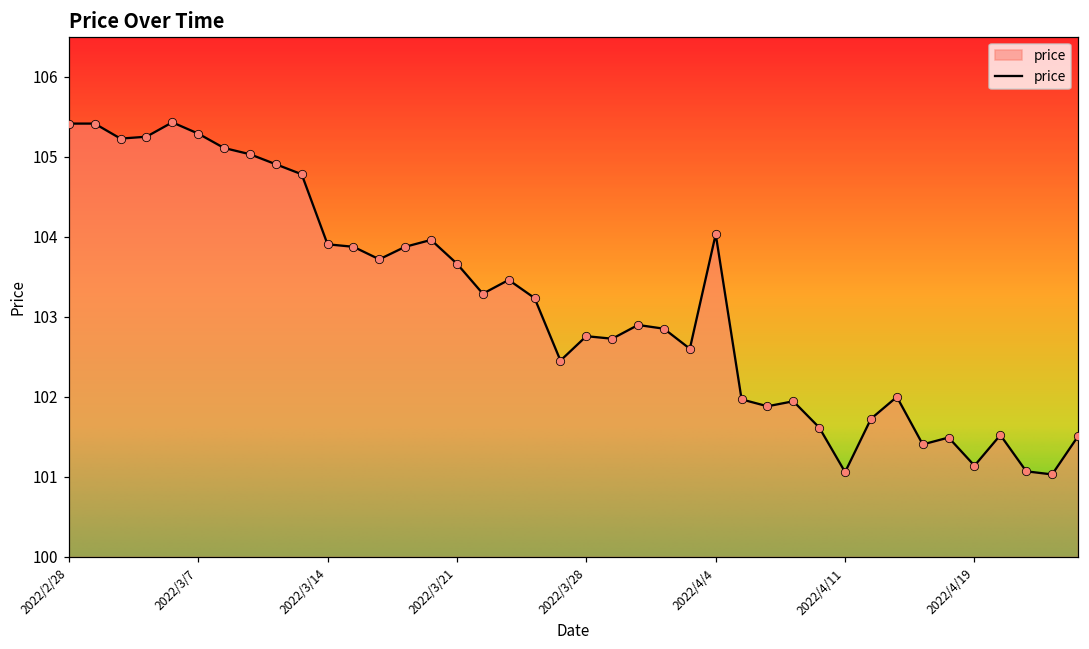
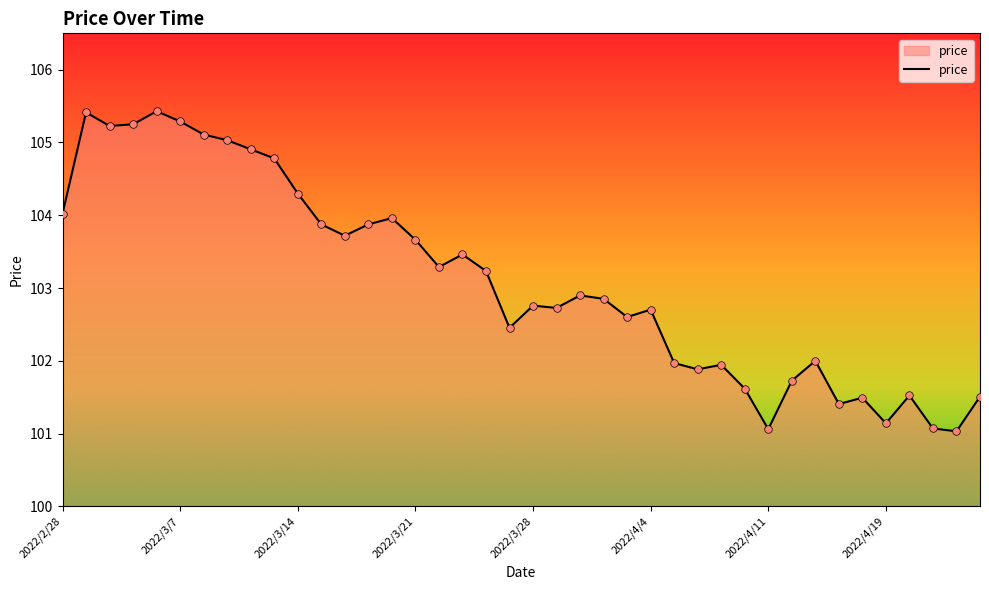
  {
-   "2022/2/28": 105.4,
+   "2022/2/28": 104.0,
    "2022/3/7": 105.3,
-   "2022/3/14": 103.9,
+   "2022/3/14": 104.3,
    "2022/3/21": 103.7,
    "2022/3/28": 102.8,
-   "2022/4/4": 104.0,
+   "2022/4/4": 102.7,
    "2022/4/11": 101.1,
    "2022/4/19": 101.1
  }
